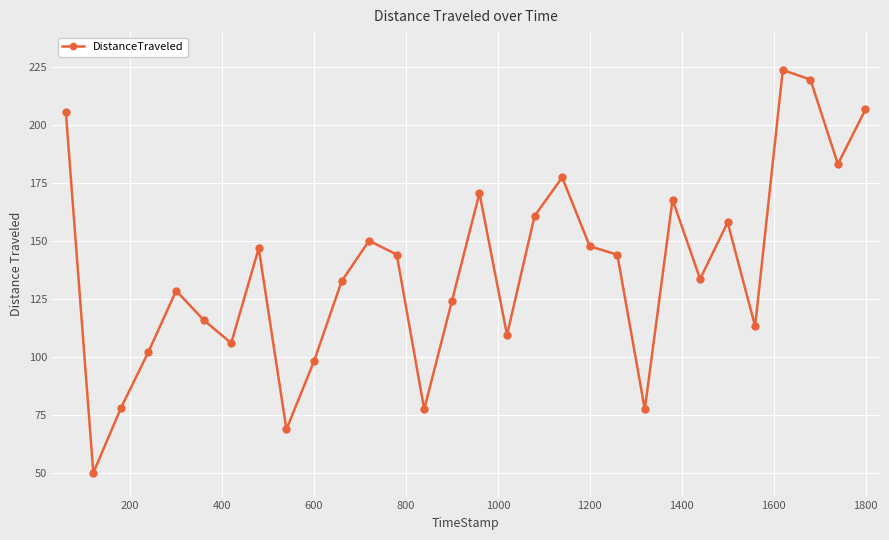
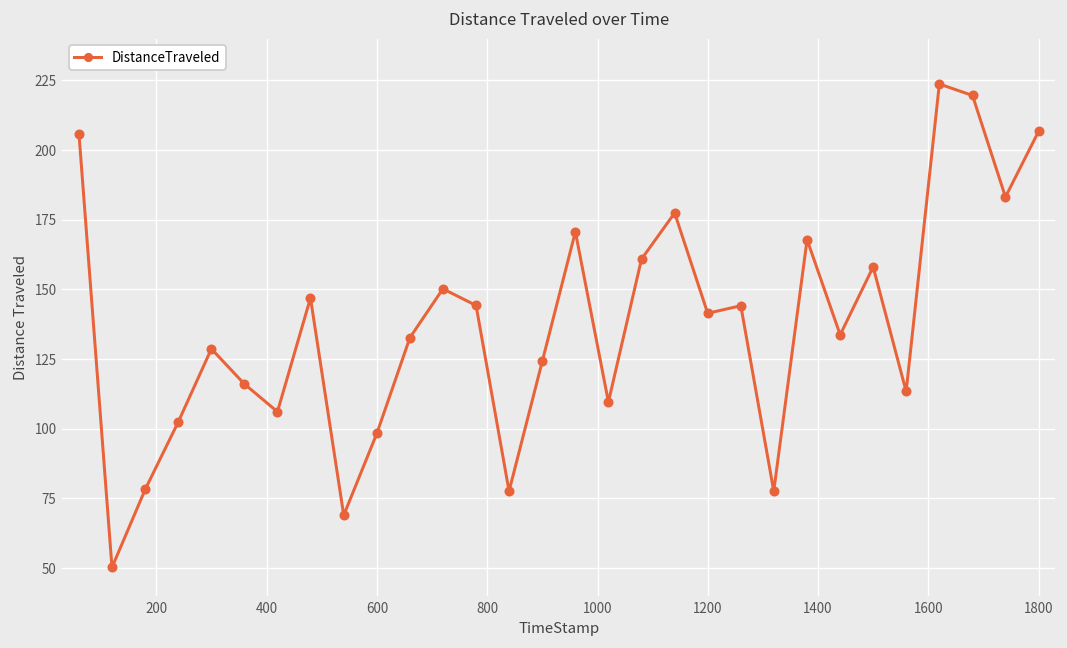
  {
    "600": 98,
-   "1200": 148,
+   "1200": 141,
    "1800": 207
  }
